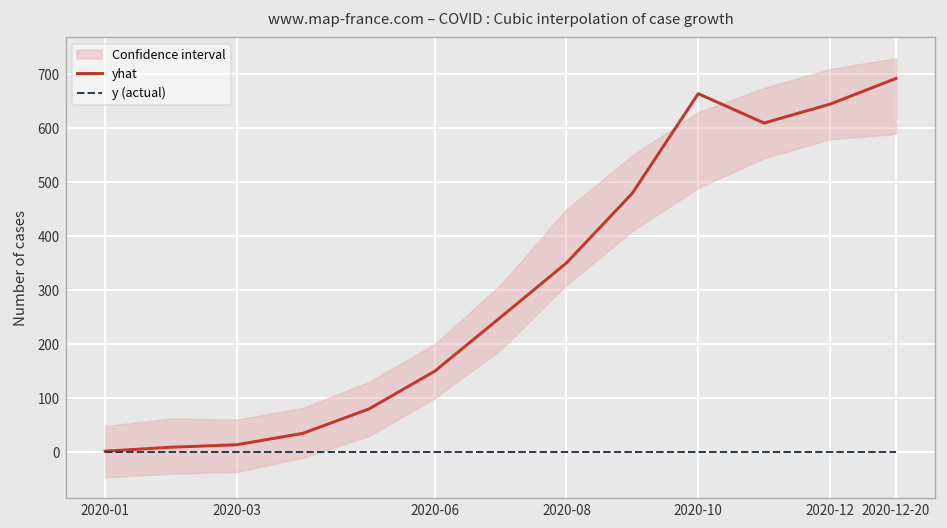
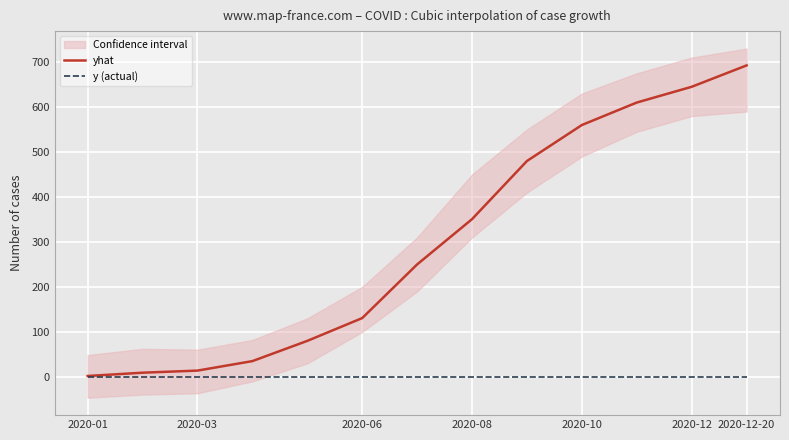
  {
    "yhat": {
      "2020-03": 10,
-     "2020-06": 150,
+     "2020-06": 130,
      "2020-08": 350,
-     "2020-10": 660,
+     "2020-10": 560,
      "2020-12": 650,
      "2020-12-20": 690
    },
    "y (actual)": {
      "2020-03": 0,
      "2020-06": 0,
      "2020-08": 0,
      "2020-10": 0,
      "2020-12": 0,
      "2020-12-20": 0
    }
  }
